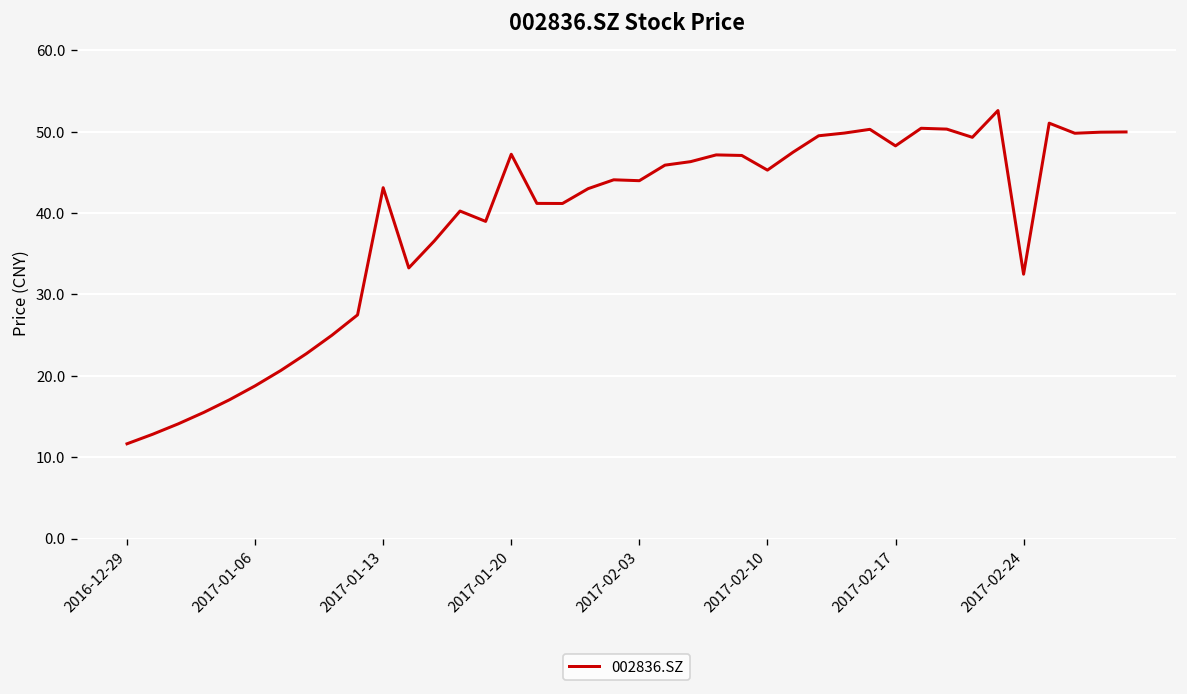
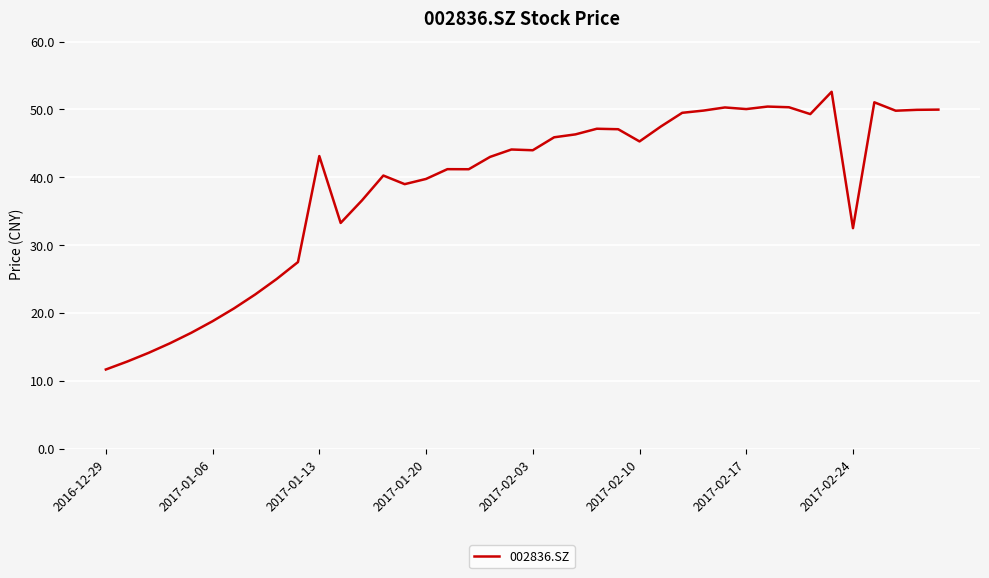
  {
    "2016-12-29": 12,
    "2017-01-06": 19,
    "2017-01-13": 43,
-   "2017-01-20": 47,
+   "2017-01-20": 40,
    "2017-02-03": 44,
    "2017-02-10": 45,
-   "2017-02-17": 48,
+   "2017-02-17": 50,
    "2017-02-24": 32
  }
